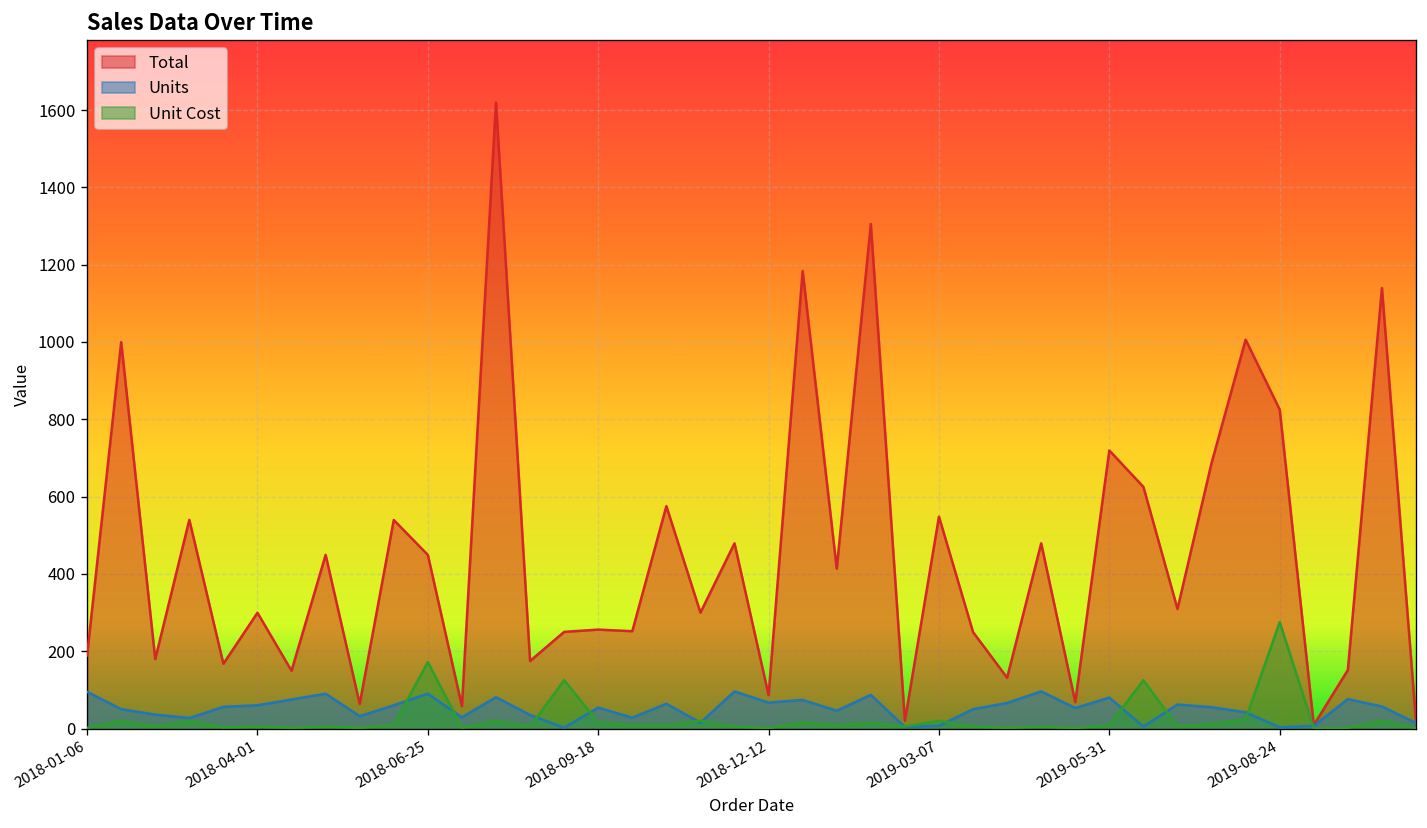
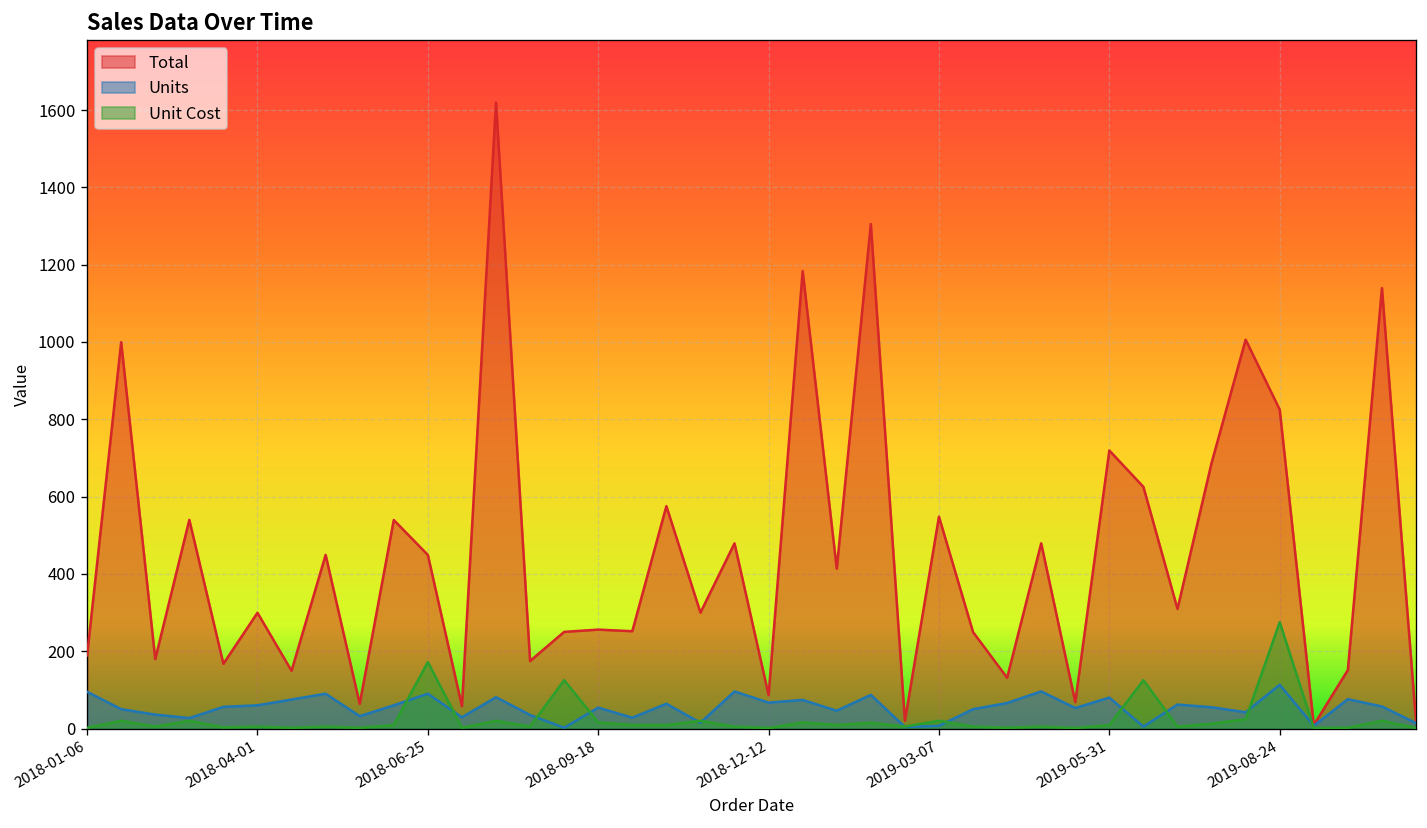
  {
    "Total": {
      "2018-01-06": 190,
      "2018-04-01": 300,
      "2018-06-25": 450,
      "2018-09-18": 260,
      "2018-12-12": 90,
      "2019-03-07": 550,
      "2019-05-31": 720,
      "2019-08-24": 830
    },
    "Units": {
      "2018-01-06": 100,
      "2018-04-01": 60,
      "2018-06-25": 90,
      "2018-09-18": 50,
      "2018-12-12": 70,
      "2019-03-07": 10,
      "2019-05-31": 80,
-     "2019-08-24": 0
+     "2019-08-24": 110
    },
    "Unit Cost": {
      "2018-01-06": 0,
      "2018-04-01": 0,
      "2018-06-25": 170,
      "2018-09-18": 20,
      "2018-12-12": 0,
      "2019-03-07": 20,
      "2019-05-31": 10,
      "2019-08-24": 280
    }
  }
